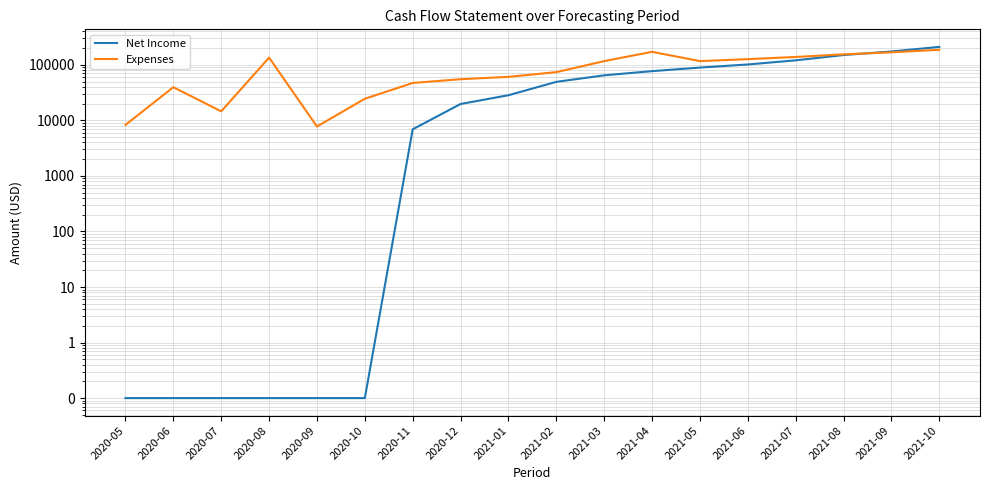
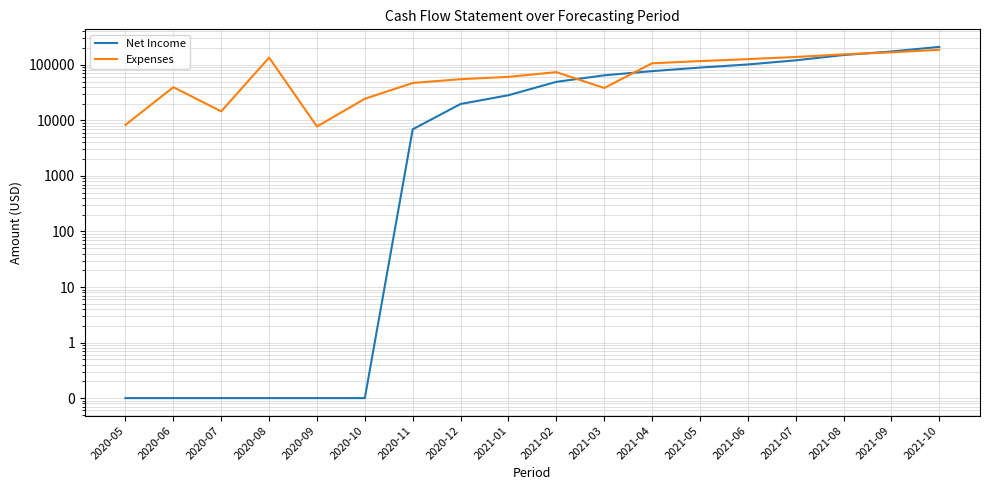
  {
    "Net Income": {
      "2020-05": 0.10,
      "2020-06": 0.10,
      "2020-07": 0.10,
      "2020-08": 0.10,
      "2020-09": 0.10,
      "2020-10": 0.10,
      "2020-11": 7000,
      "2020-12": 20000,
      "2021-01": 30000,
      "2021-02": 50000,
      "2021-03": 60000,
      "2021-04": 80000,
      "2021-05": 90000,
      "2021-06": 100000,
      "2021-07": 120000,
      "2021-10": 210000
    },
    "Expenses": {
      "2020-05": 8000,
      "2020-06": 40000,
      "2020-07": 15000,
      "2020-08": 140000,
      "2020-09": 8000,
      "2020-10": 20000,
      "2020-11": 50000,
      "2020-12": 60000,
      "2021-01": 60000,
      "2021-02": 70000,
-     "2021-03": 120000,
-     "2021-04": 170000,
+     "2021-03": 40000,
+     "2021-04": 110000,
      "2021-05": 120000,
      "2021-06": 130000,
      "2021-07": 140000,
      "2021-10": 190000
    }
  }
